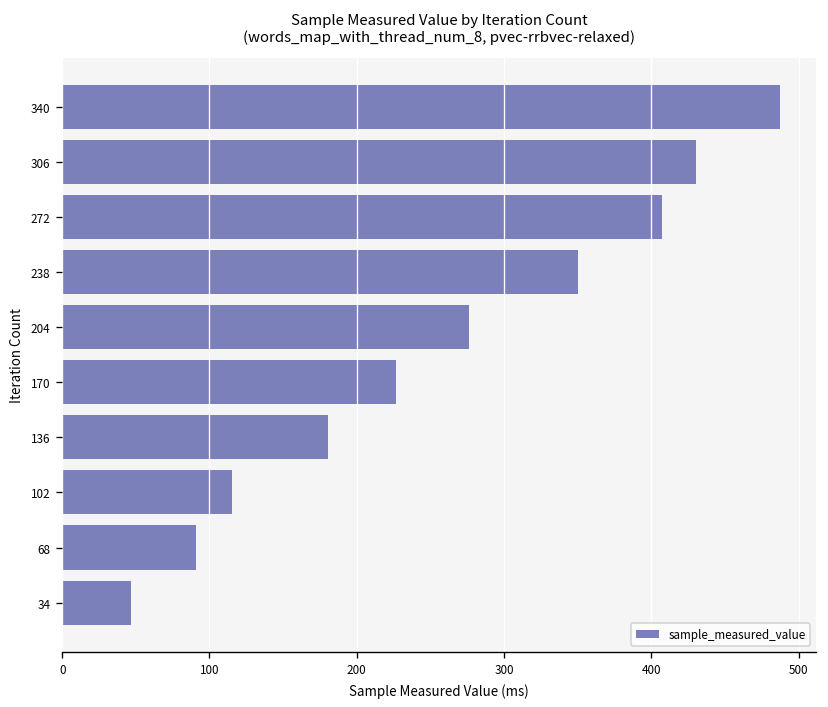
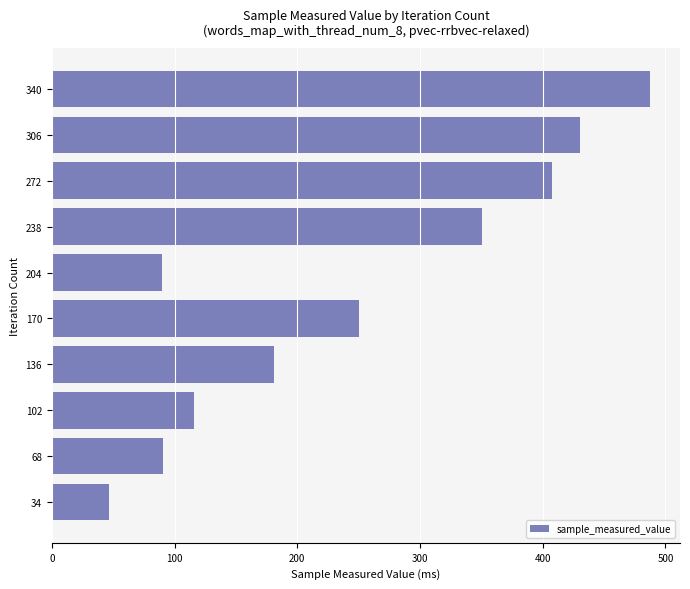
  {
    "340": 487,
    "306": 430,
    "272": 407,
    "238": 350,
-   "204": 276,
-   "170": 226,
+   "204": 89,
+   "170": 251,
    "136": 181,
    "102": 116,
    "68": 91,
    "34": 47
  }
